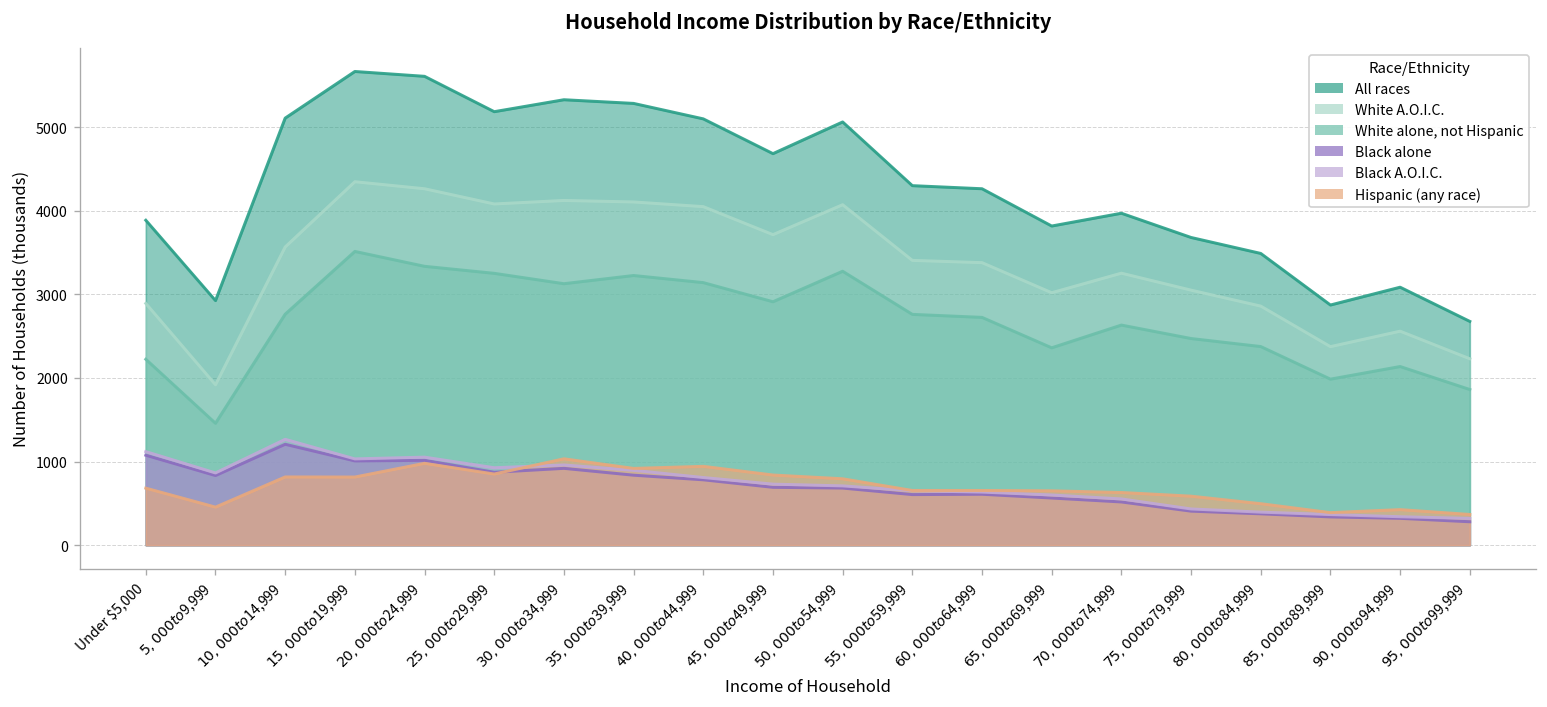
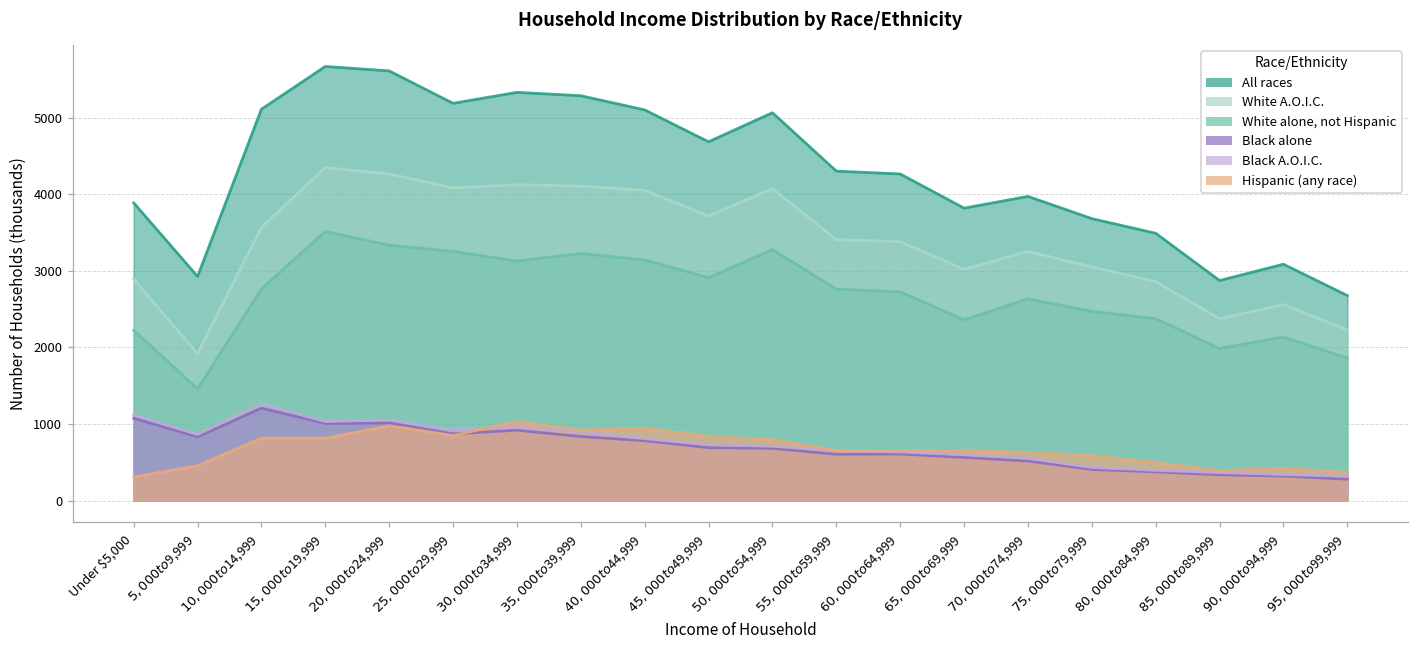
  {
    "All races": {
      "Under $5,000": 3900
    },
    "White alone, not Hispanic": {
      "Under $5,000": 2200
    },
    "Black alone": {
      "Under $5,000": 1100
    },
    "Hispanic (any race)": {
-     "Under $5,000": 700
+     "Under $5,000": 300
    }
  }
